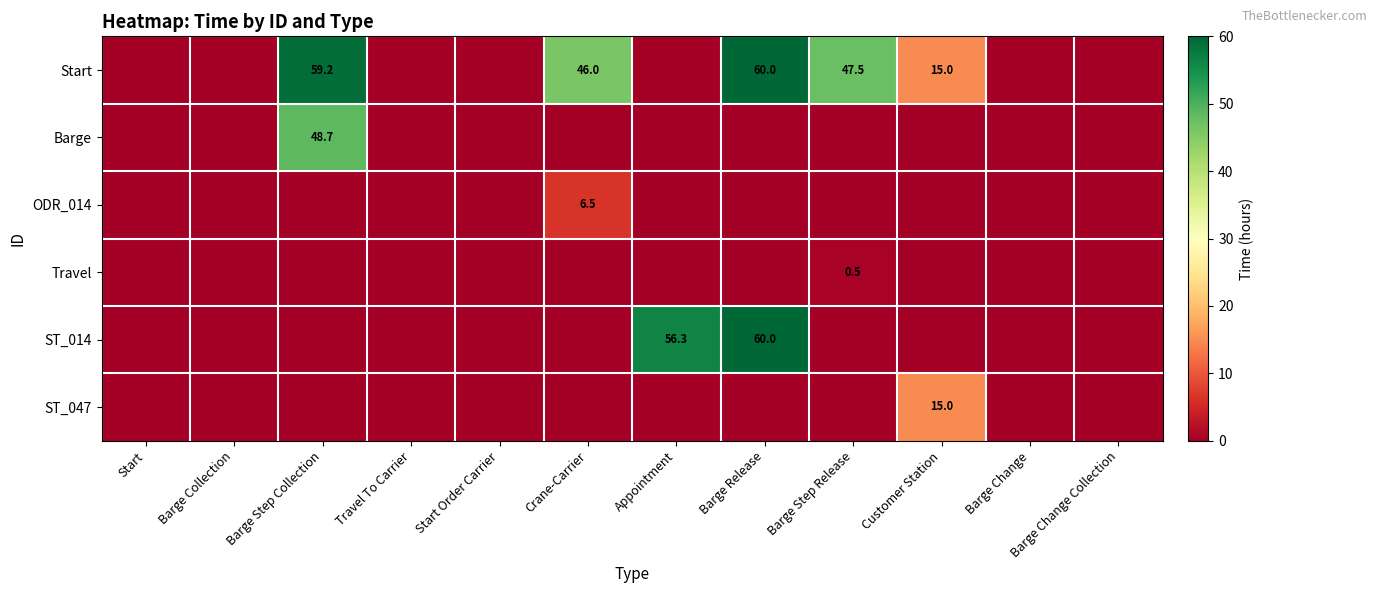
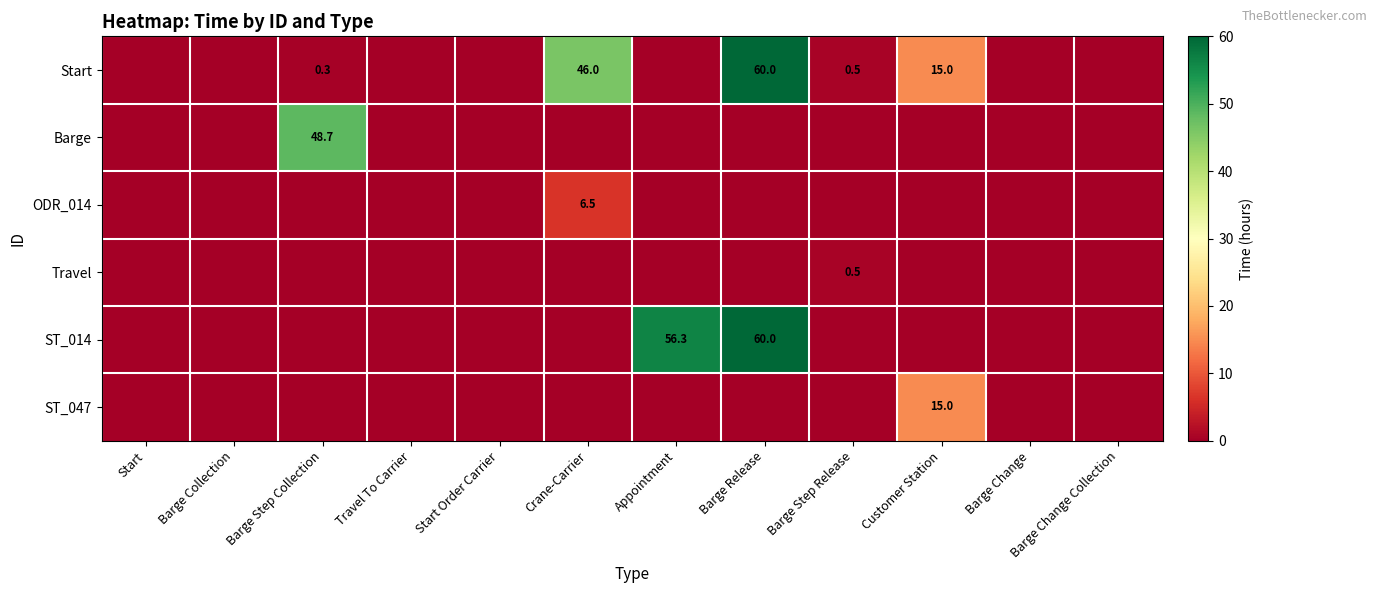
  {
    "Start": {
-     "Barge Step Collection": 59.2,
+     "Barge Step Collection": 0.3,
      "Crane-Carrier": 46.0,
      "Barge Release": 60.0,
-     "Barge Step Release": 47.5,
+     "Barge Step Release": 0.5,
      "Customer Station": 15.0
    },
    "Barge": {
      "Barge Step Collection": 48.7
    },
    "ODR_014": {
      "Crane-Carrier": 6.5
    },
    "Travel": {
      "Barge Step Release": 0.5
    },
    "ST_014": {
      "Appointment": 56.3,
      "Barge Release": 60.0
    },
    "ST_047": {
      "Customer Station": 15.0
    }
  }
